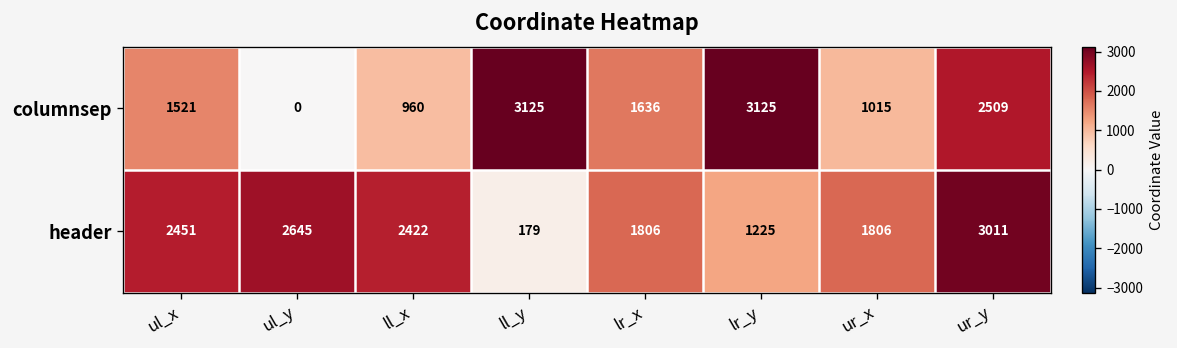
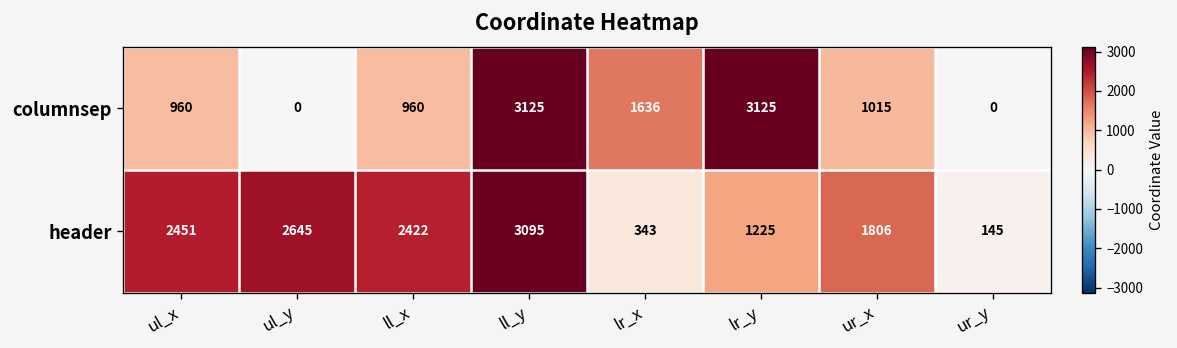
  {
    "columnsep": {
-     "ul_x": 1521,
+     "ul_x": 960,
      "ul_y": 0,
      "ll_x": 960,
      "ll_y": 3125,
      "lr_x": 1636,
      "lr_y": 3125,
      "ur_x": 1015,
-     "ur_y": 2509
+     "ur_y": 0
    },
    "header": {
      "ul_x": 2451,
      "ul_y": 2645,
      "ll_x": 2422,
-     "ll_y": 179,
-     "lr_x": 1806,
+     "ll_y": 3095,
+     "lr_x": 343,
      "lr_y": 1225,
      "ur_x": 1806,
-     "ur_y": 3011
+     "ur_y": 145
    }
  }
